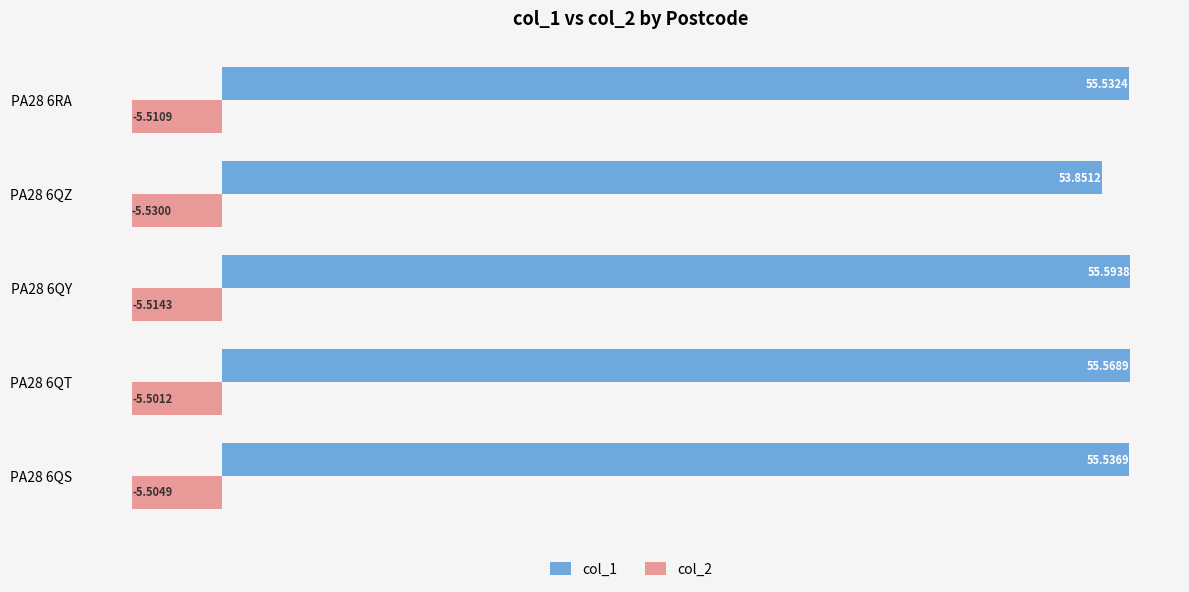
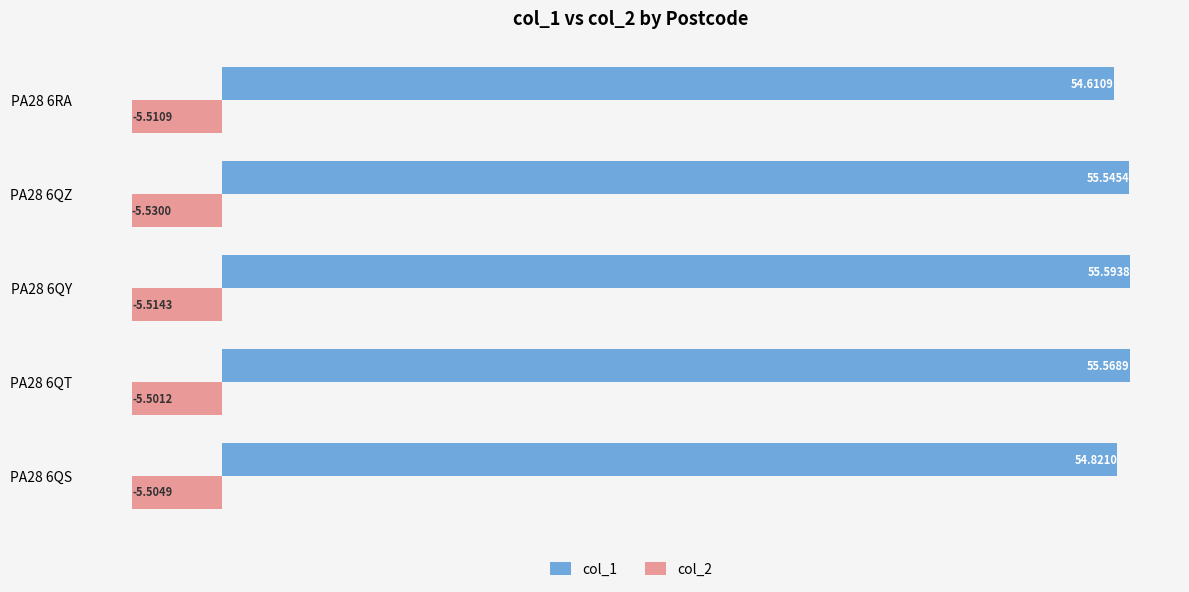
  {
    "col_1": {
-     "PA28 6RA": 55.5324,
-     "PA28 6QZ": 53.8512,
+     "PA28 6RA": 54.6109,
+     "PA28 6QZ": 55.5454,
      "PA28 6QY": 55.5938,
      "PA28 6QT": 55.5689,
-     "PA28 6QS": 55.5369
+     "PA28 6QS": 54.8210
    },
    "col_2": {
      "PA28 6RA": -5.5109,
      "PA28 6QZ": -5.5300,
      "PA28 6QY": -5.5143,
      "PA28 6QT": -5.5012,
      "PA28 6QS": -5.5049
    }
  }
